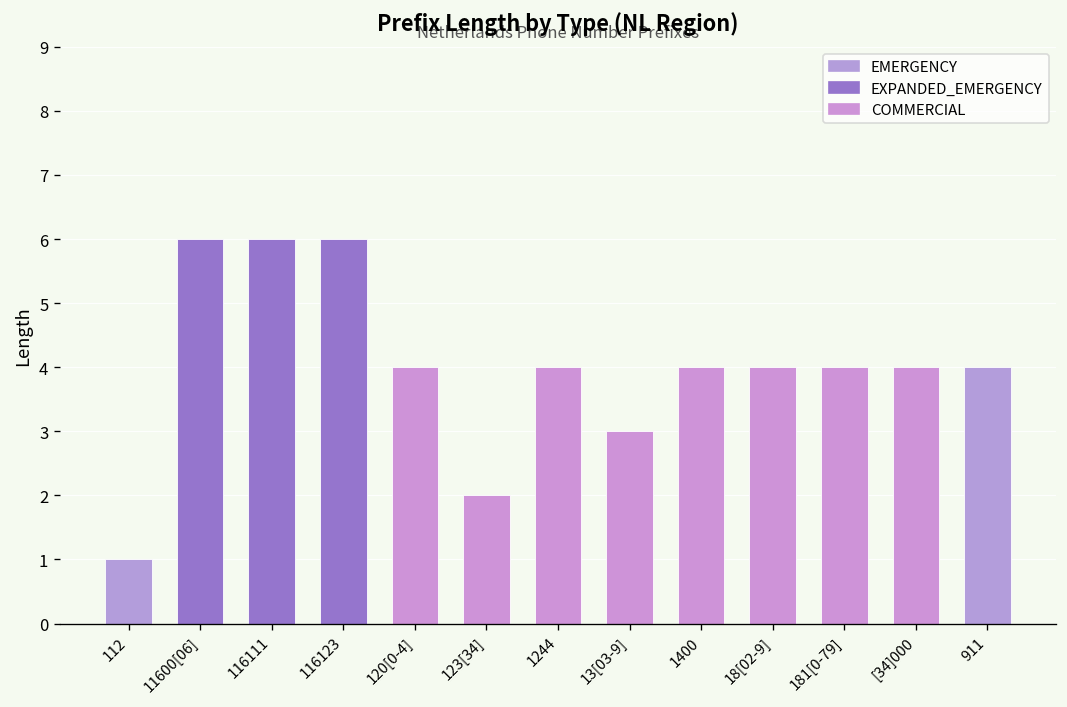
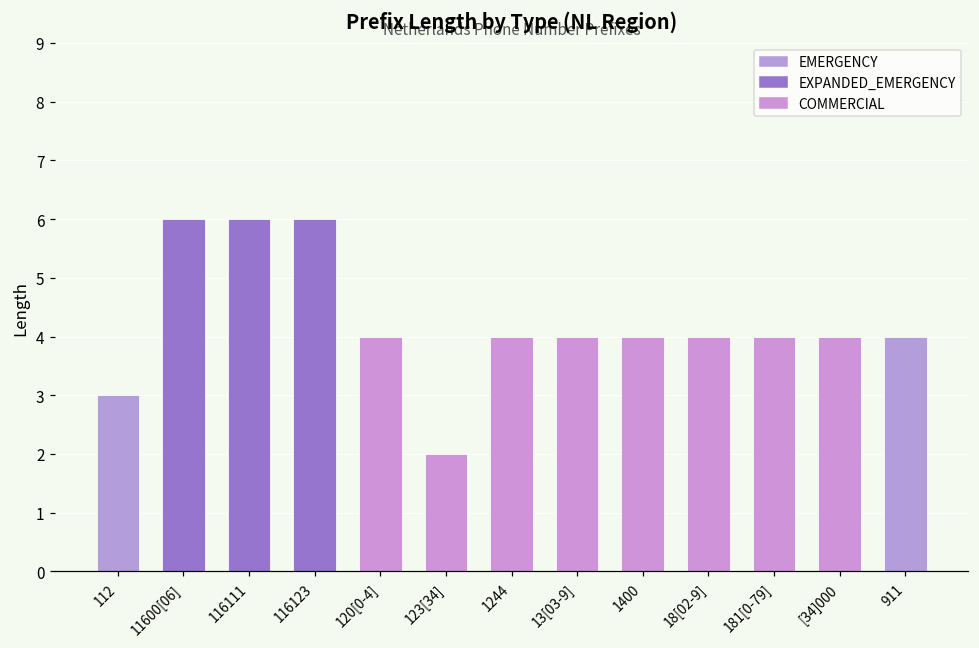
  {
-   "112": 1,
+   "112": 3,
    "11600[06]": 6,
    "116111": 6,
    "116123": 6,
    "120[0-4]": 4,
    "123[34]": 2,
    "1244": 4,
-   "13[03-9]": 3,
+   "13[03-9]": 4,
    "1400": 4,
    "18[02-9]": 4,
    "181[0-79]": 4,
    "[34]000": 4,
    "911": 4
  }
